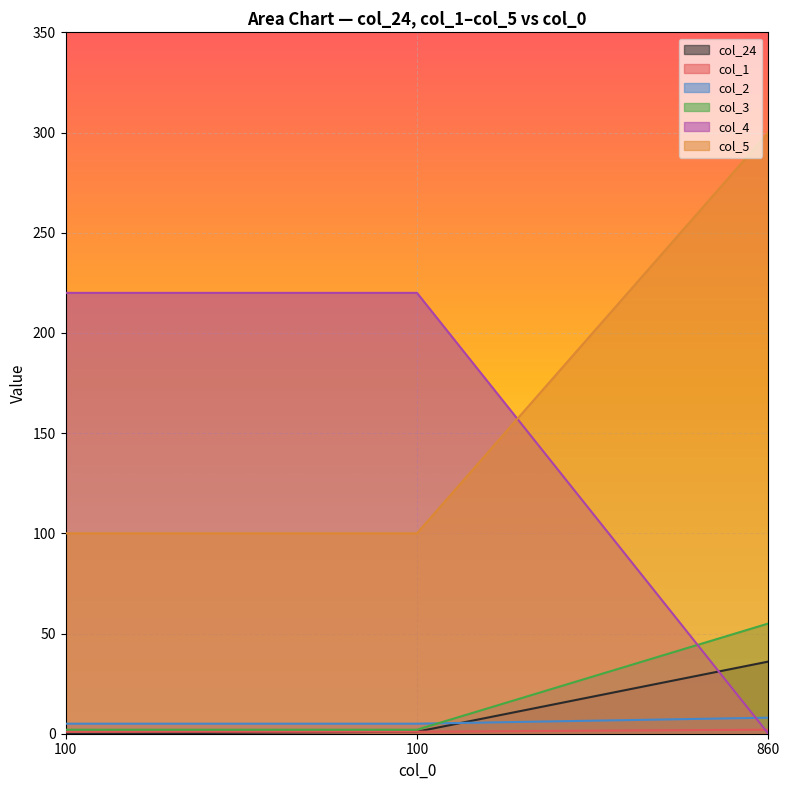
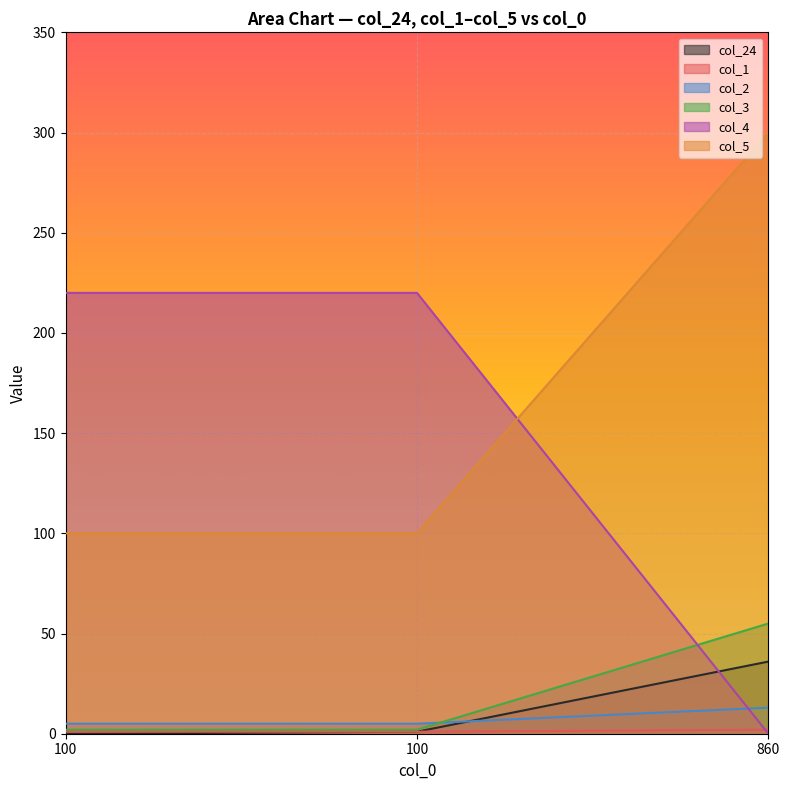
  {
    "col_24": {
      "860": 36
    },
    "col_2": {
-     "860": 8
+     "860": 13
    },
    "col_3": {
      "860": 55
    },
    "col_4": {
      "860": 0
    }
  }
